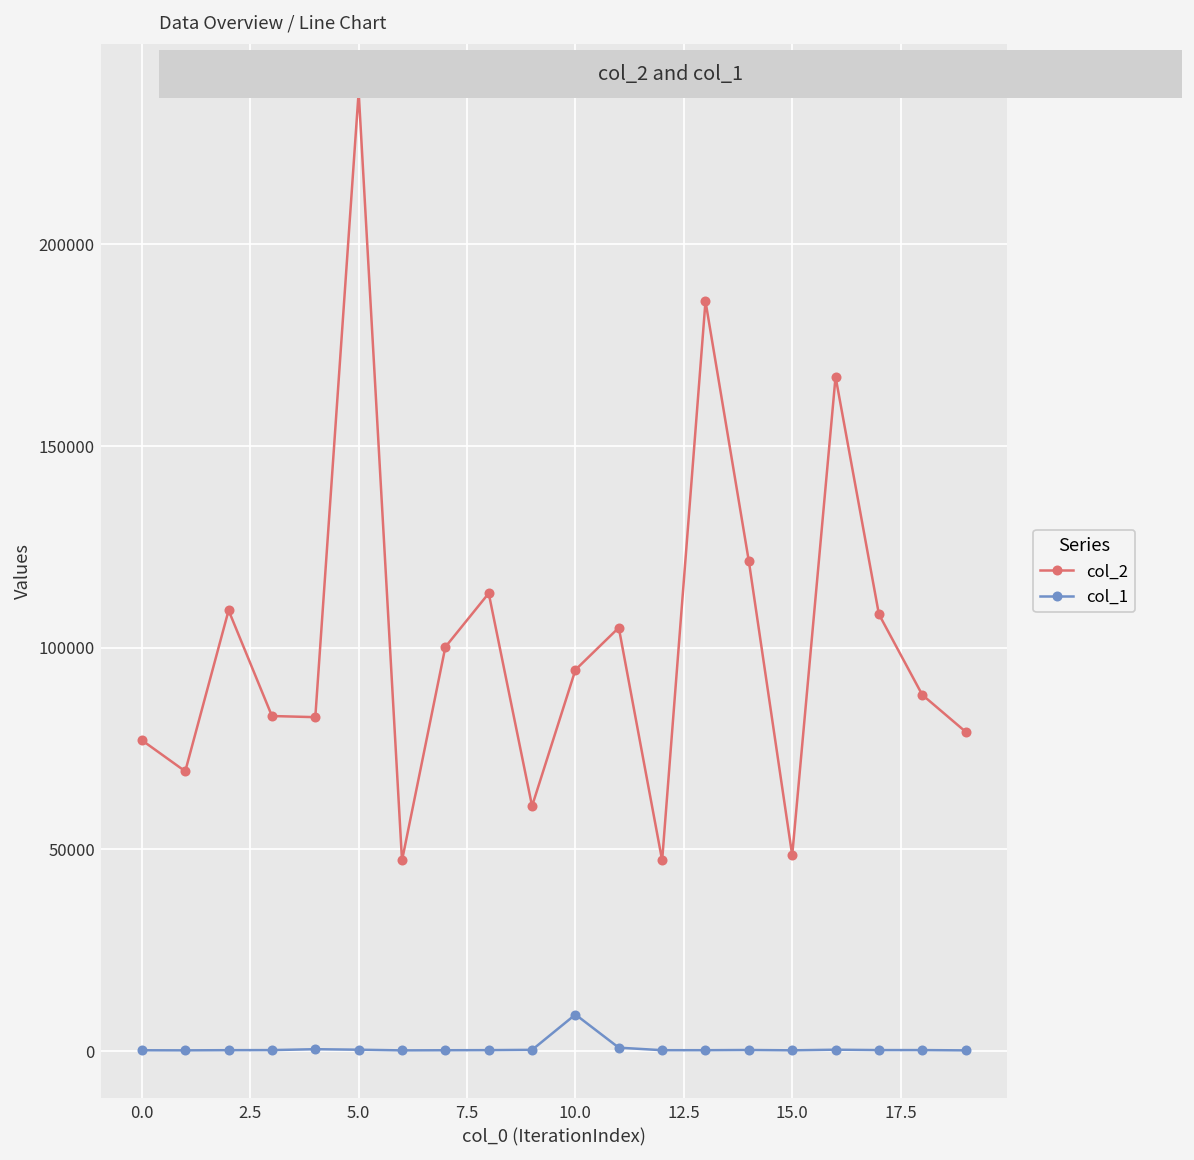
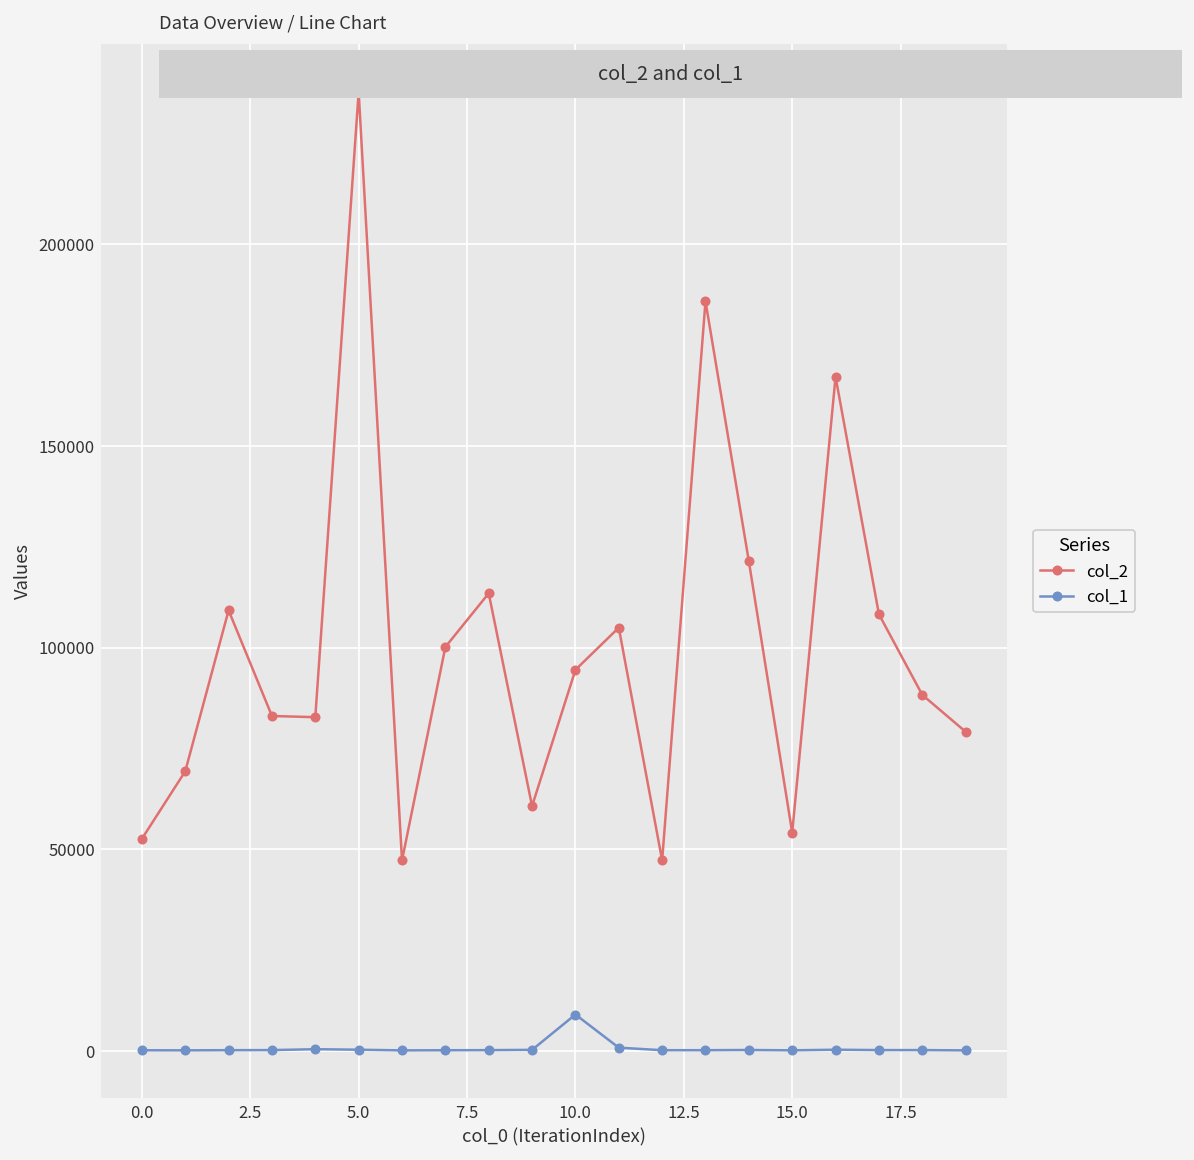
  {
    "col_2": {
-     "0.0": 77000,
+     "0.0": 53000,
      "5.0": 238000,
      "10.0": 94000,
-     "15.0": 49000
+     "15.0": 54000
    },
    "col_1": {
      "0.0": 0,
      "5.0": 0,
      "10.0": 9000,
      "15.0": 0
    }
  }
